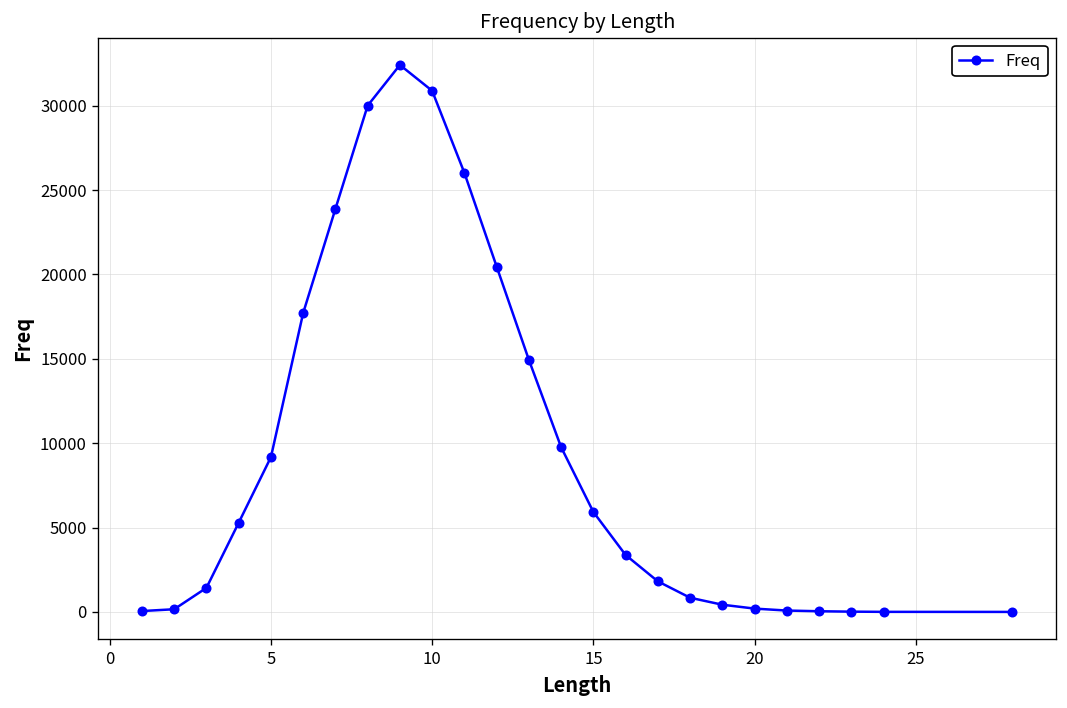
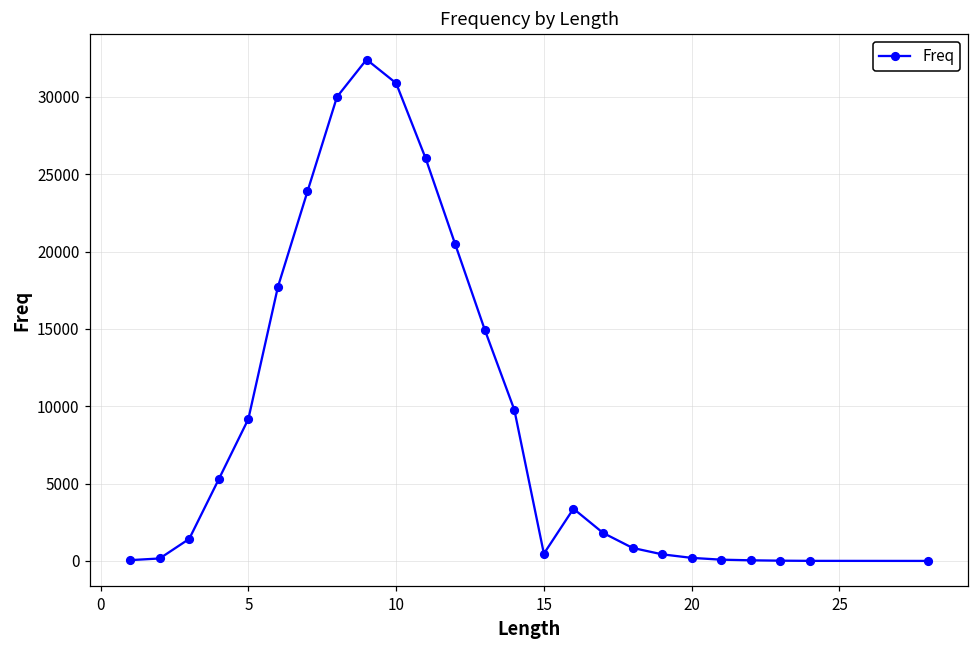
  {
    "5": 9200,
    "10": 30900,
-   "15": 5900,
+   "15": 500,
    "20": 200
  }
